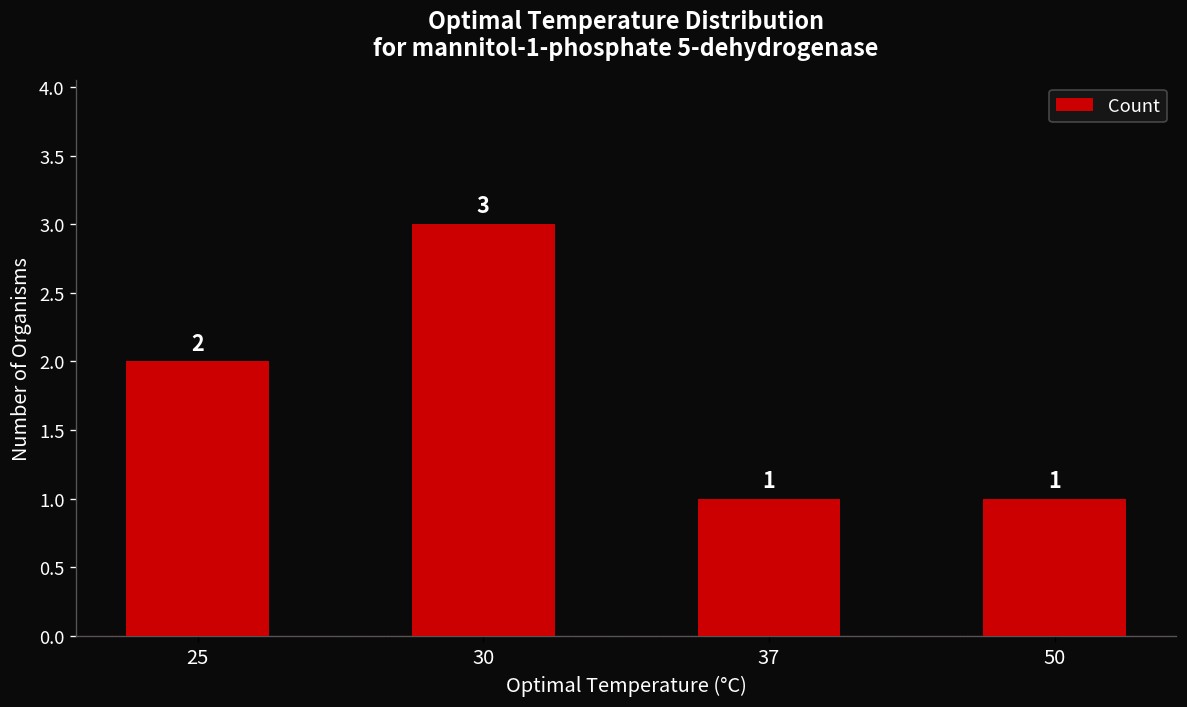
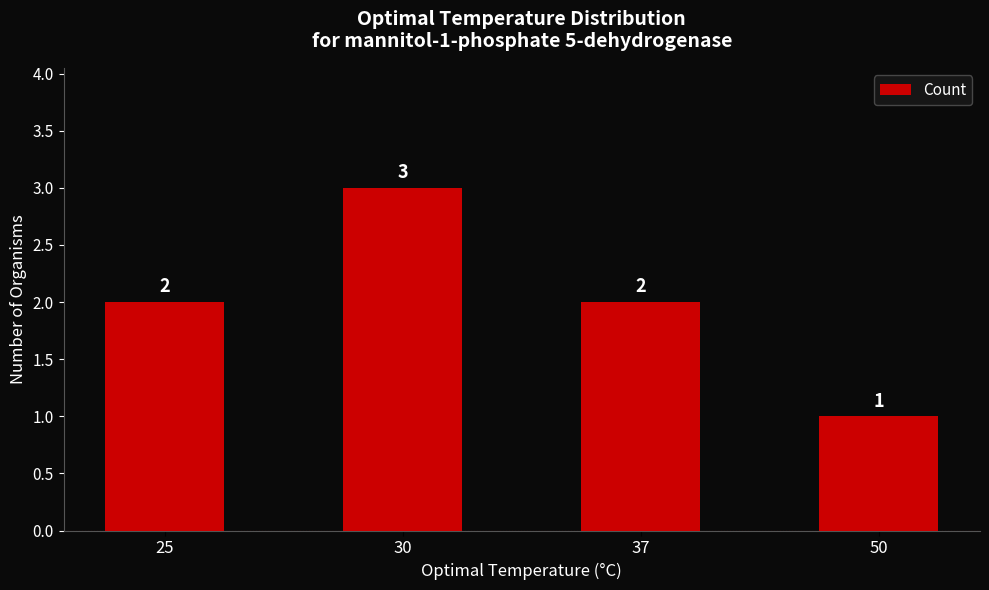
  {
    "25": 2,
    "30": 3,
-   "37": 1,
+   "37": 2,
    "50": 1
  }
